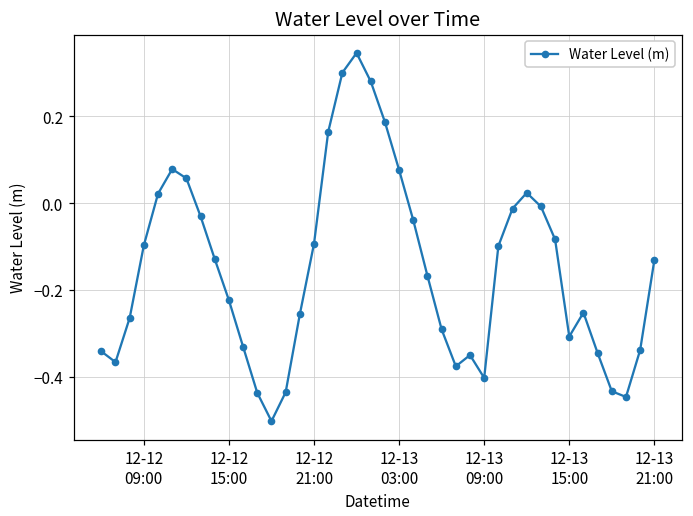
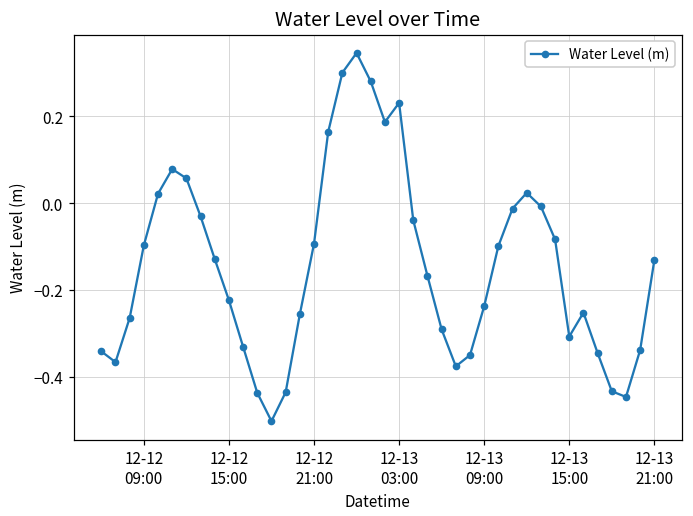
  {
    "12-12 09:00": -0.10,
    "12-12 15:00": -0.22,
    "12-12 21:00": -0.09,
-   "12-13 03:00": 0.08,
-   "12-13 09:00": -0.40,
+   "12-13 03:00": 0.23,
+   "12-13 09:00": -0.24,
    "12-13 15:00": -0.31,
    "12-13 21:00": -0.13
  }
